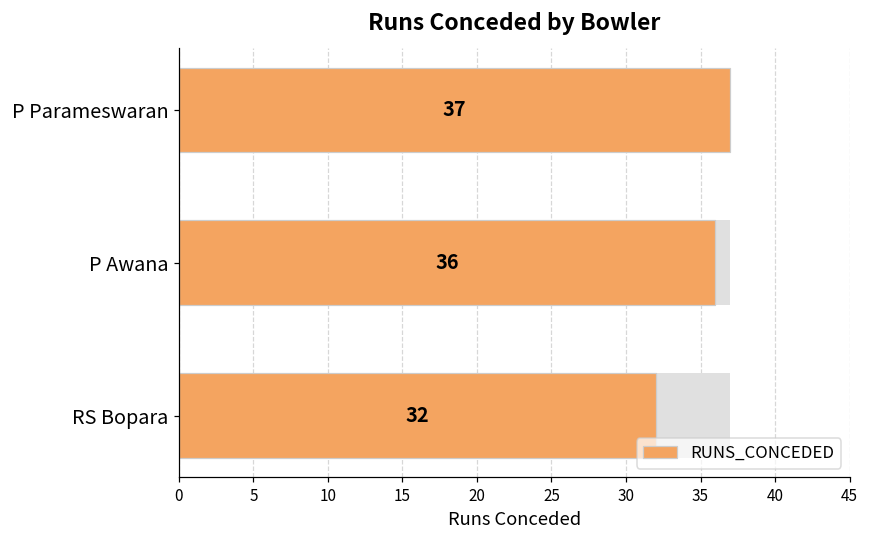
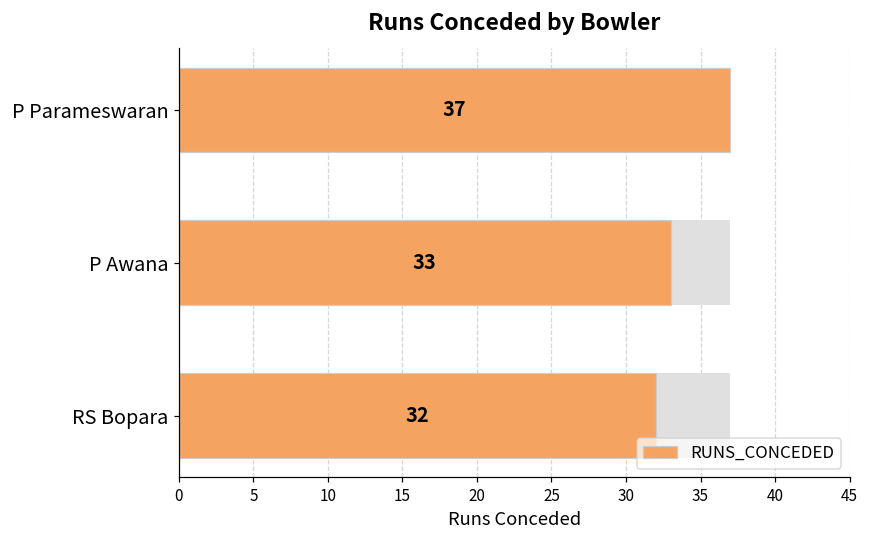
  {
    "RUNS_CONCEDED": {
      "P Parameswaran": 37,
-     "P Awana": 36
+     "P Awana": 33
    }
  }
